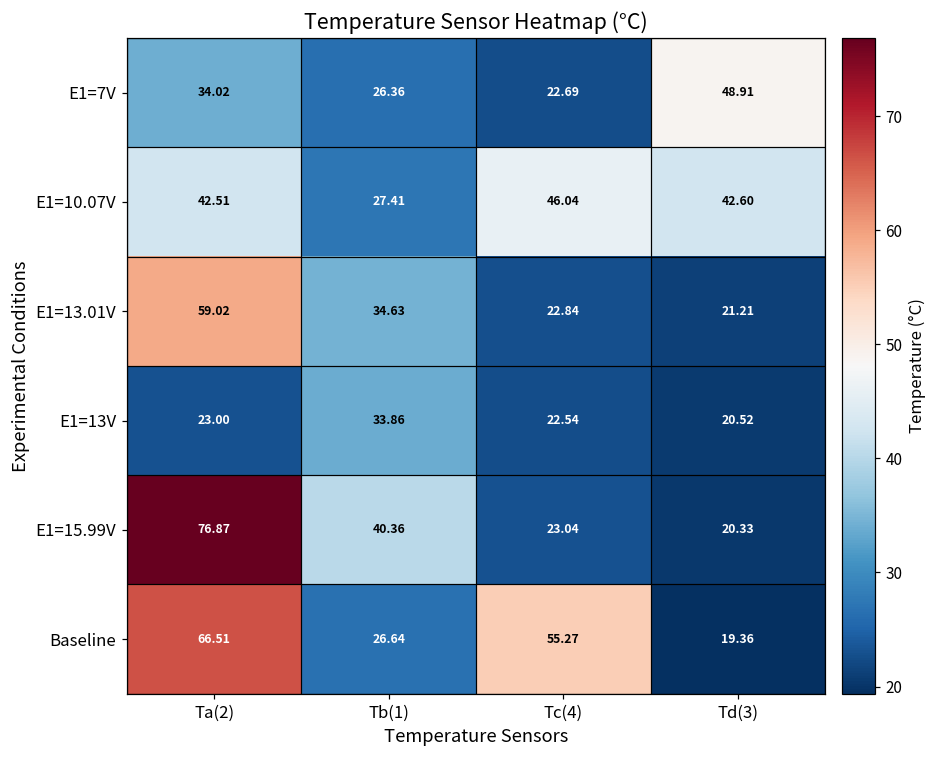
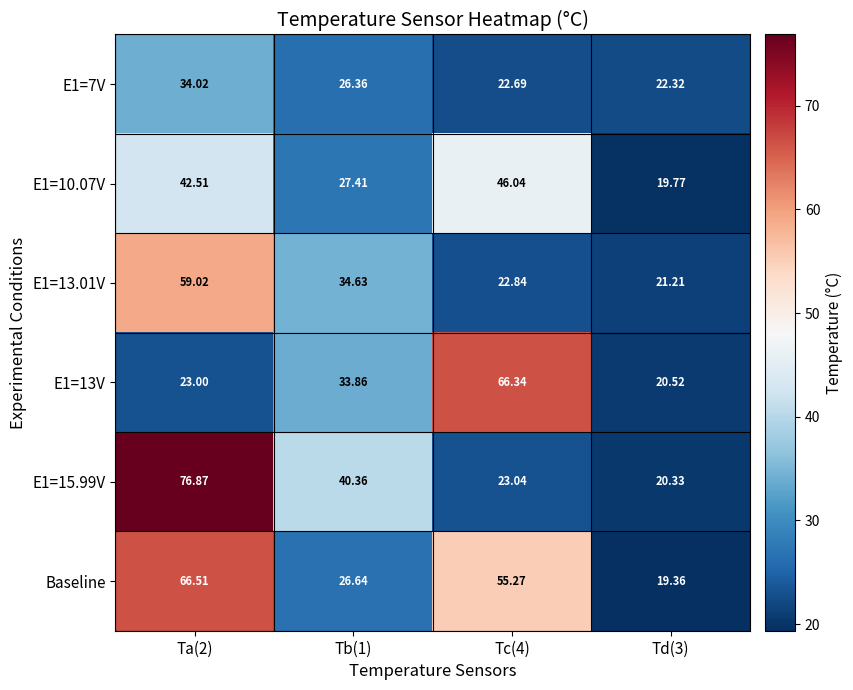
  {
    "E1=7V": {
      "Ta(2)": 34.02,
      "Tb(1)": 26.36,
      "Tc(4)": 22.69,
-     "Td(3)": 48.91
+     "Td(3)": 22.32
    },
    "E1=10.07V": {
      "Ta(2)": 42.51,
      "Tb(1)": 27.41,
      "Tc(4)": 46.04,
-     "Td(3)": 42.60
+     "Td(3)": 19.77
    },
    "E1=13.01V": {
      "Ta(2)": 59.02,
      "Tb(1)": 34.63,
      "Tc(4)": 22.84,
      "Td(3)": 21.21
    },
    "E1=13V": {
      "Ta(2)": 23.00,
      "Tb(1)": 33.86,
-     "Tc(4)": 22.54,
+     "Tc(4)": 66.34,
      "Td(3)": 20.52
    },
    "E1=15.99V": {
      "Ta(2)": 76.87,
      "Tb(1)": 40.36,
      "Tc(4)": 23.04,
      "Td(3)": 20.33
    },
    "Baseline": {
      "Ta(2)": 66.51,
      "Tb(1)": 26.64,
      "Tc(4)": 55.27,
      "Td(3)": 19.36
    }
  }
